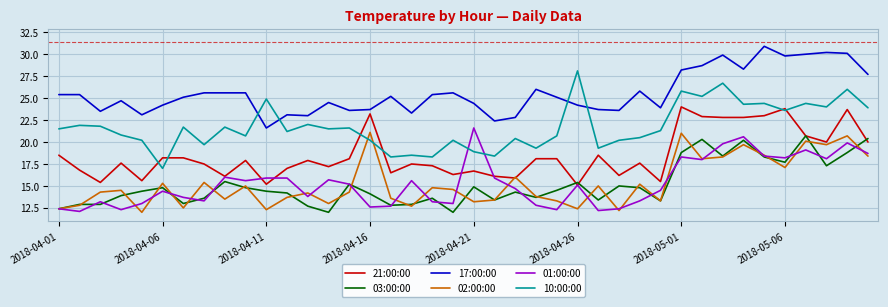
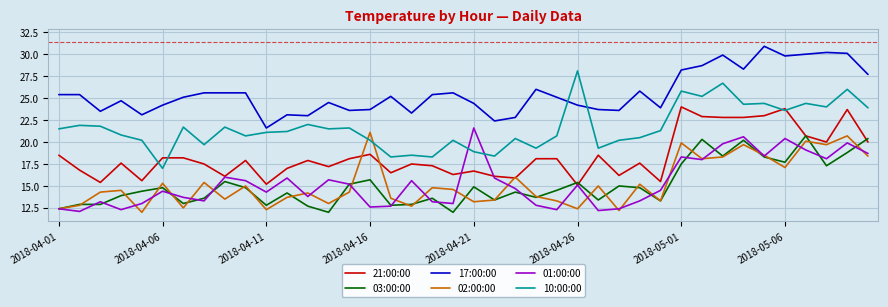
  {
    "21:00:00": {
      "2018-04-01": 19,
      "2018-04-06": 18,
      "2018-04-11": 15,
-     "2018-04-16": 23,
+     "2018-04-16": 19,
      "2018-04-21": 17,
      "2018-05-01": 24
    },
    "03:00:00": {
      "2018-04-06": 15,
-     "2018-04-11": 14,
-     "2018-04-16": 14,
+     "2018-04-11": 13,
+     "2018-04-16": 16,
      "2018-04-21": 15,
      "2018-04-26": 15,
-     "2018-05-01": 19,
+     "2018-05-01": 18,
      "2018-05-06": 18
    },
    "17:00:00": {
      "2018-04-01": 25,
      "2018-04-06": 24,
      "2018-04-11": 22,
      "2018-04-16": 24,
      "2018-04-21": 24,
      "2018-04-26": 24,
      "2018-05-01": 28,
      "2018-05-06": 30
    },
    "02:00:00": {
      "2018-04-06": 15,
      "2018-04-11": 12,
      "2018-04-16": 21,
      "2018-04-21": 13,
      "2018-04-26": 12,
-     "2018-05-01": 21,
+     "2018-05-01": 20,
      "2018-05-06": 17
    },
    "01:00:00": {
      "2018-04-06": 14,
-     "2018-04-11": 16,
+     "2018-04-11": 14,
      "2018-04-16": 13,
      "2018-04-21": 22,
      "2018-05-01": 18,
-     "2018-05-06": 18
+     "2018-05-06": 20
    },
    "10:00:00": {
      "2018-04-01": 22,
      "2018-04-06": 17,
-     "2018-04-11": 25,
+     "2018-04-11": 21,
      "2018-04-16": 20,
      "2018-04-21": 19,
      "2018-04-26": 28,
      "2018-05-01": 26
    }
  }
